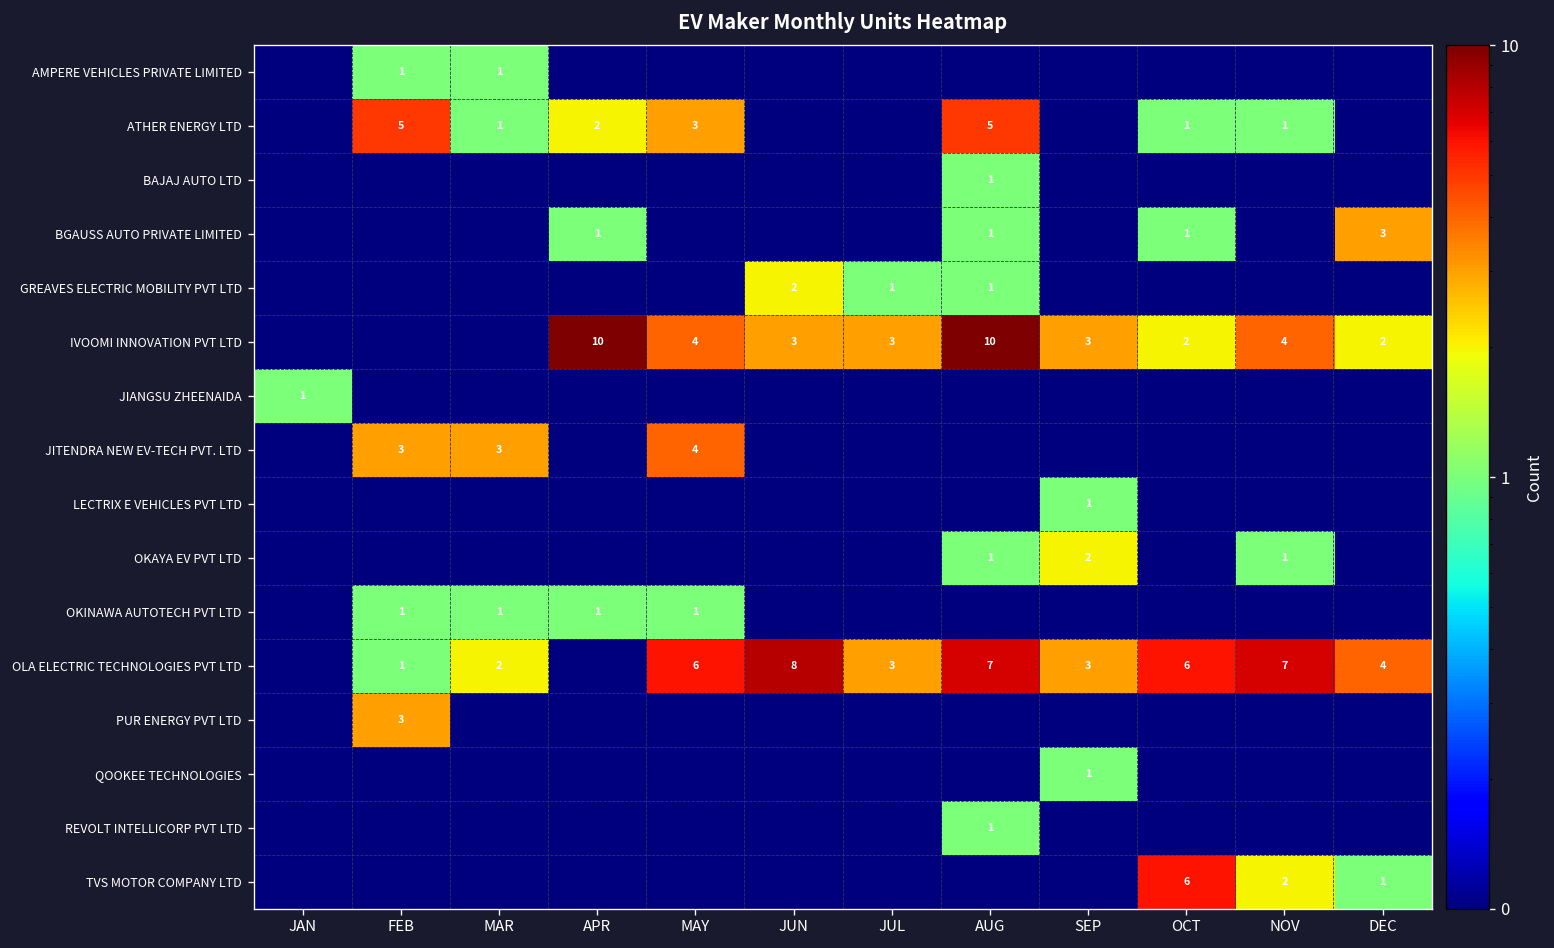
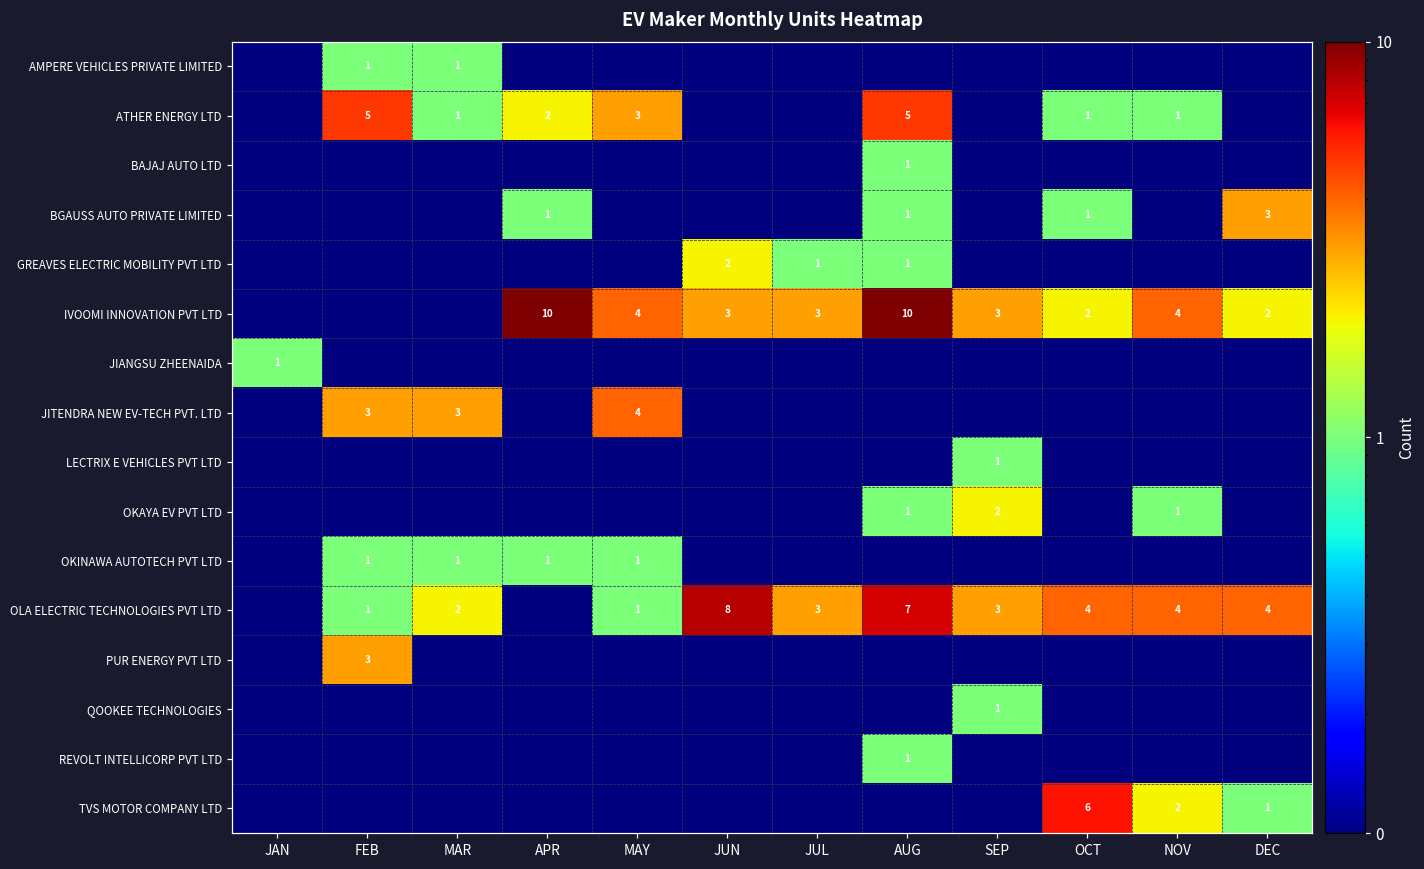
  {
    "AMPERE VEHICLES PRIVATE LIMITED": {
      "FEB": 1,
      "MAR": 1
    },
    "ATHER ENERGY LTD": {
      "FEB": 5,
      "MAR": 1,
      "APR": 2,
      "MAY": 3,
      "AUG": 5,
      "OCT": 1,
      "NOV": 1
    },
    "BAJAJ AUTO LTD": {
      "AUG": 1
    },
    "BGAUSS AUTO PRIVATE LIMITED": {
      "APR": 1,
      "AUG": 1,
      "OCT": 1,
      "DEC": 3
    },
    "GREAVES ELECTRIC MOBILITY PVT LTD": {
      "JUN": 2,
      "JUL": 1,
      "AUG": 1
    },
    "IVOOMI INNOVATION PVT LTD": {
      "APR": 10,
      "MAY": 4,
      "JUN": 3,
      "JUL": 3,
      "AUG": 10,
      "SEP": 3,
      "OCT": 2,
      "NOV": 4,
      "DEC": 2
    },
    "JIANGSU ZHEENAIDA": {
      "JAN": 1
    },
    "JITENDRA NEW EV-TECH PVT. LTD": {
      "FEB": 3,
      "MAR": 3,
      "MAY": 4
    },
    "LECTRIX E VEHICLES PVT LTD": {
      "SEP": 1
    },
    "OKAYA EV PVT LTD": {
      "AUG": 1,
      "SEP": 2,
      "NOV": 1
    },
    "OKINAWA AUTOTECH PVT LTD": {
      "FEB": 1,
      "MAR": 1,
      "APR": 1,
      "MAY": 1
    },
    "OLA ELECTRIC TECHNOLOGIES PVT LTD": {
      "FEB": 1,
      "MAR": 2,
-     "MAY": 6,
+     "MAY": 1,
      "JUN": 8,
      "JUL": 3,
      "AUG": 7,
      "SEP": 3,
-     "OCT": 6,
-     "NOV": 7,
+     "OCT": 4,
+     "NOV": 4,
      "DEC": 4
    },
    "PUR ENERGY PVT LTD": {
      "FEB": 3
    },
    "QOOKEE TECHNOLOGIES": {
      "SEP": 1
    },
    "REVOLT INTELLICORP PVT LTD": {
      "AUG": 1
    },
    "TVS MOTOR COMPANY LTD": {
      "OCT": 6,
      "NOV": 2,
      "DEC": 1
    }
  }
